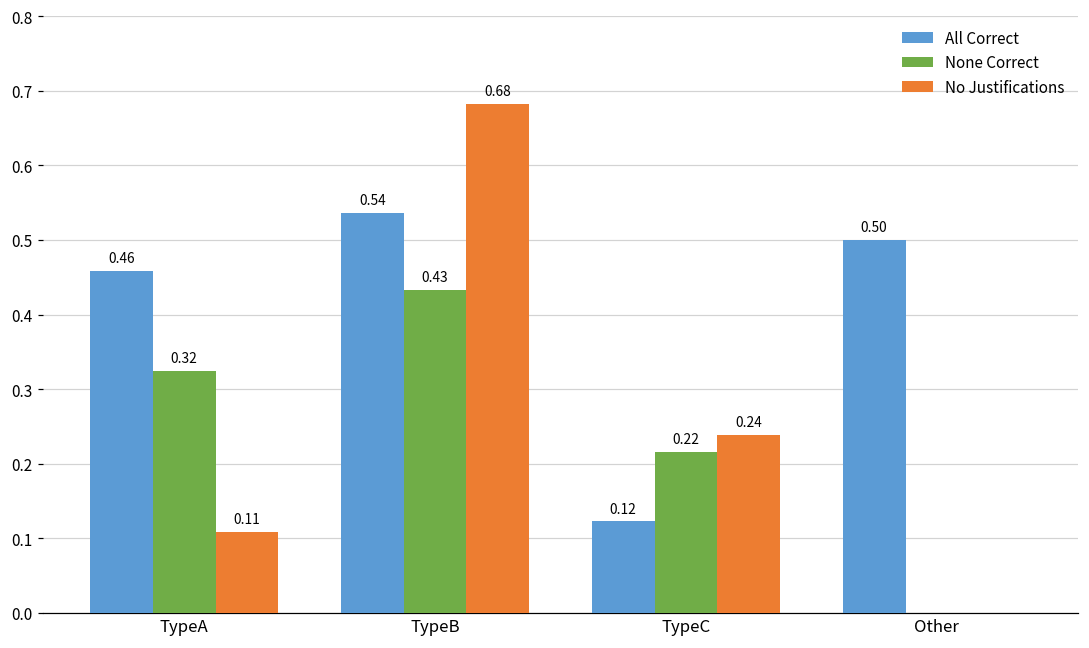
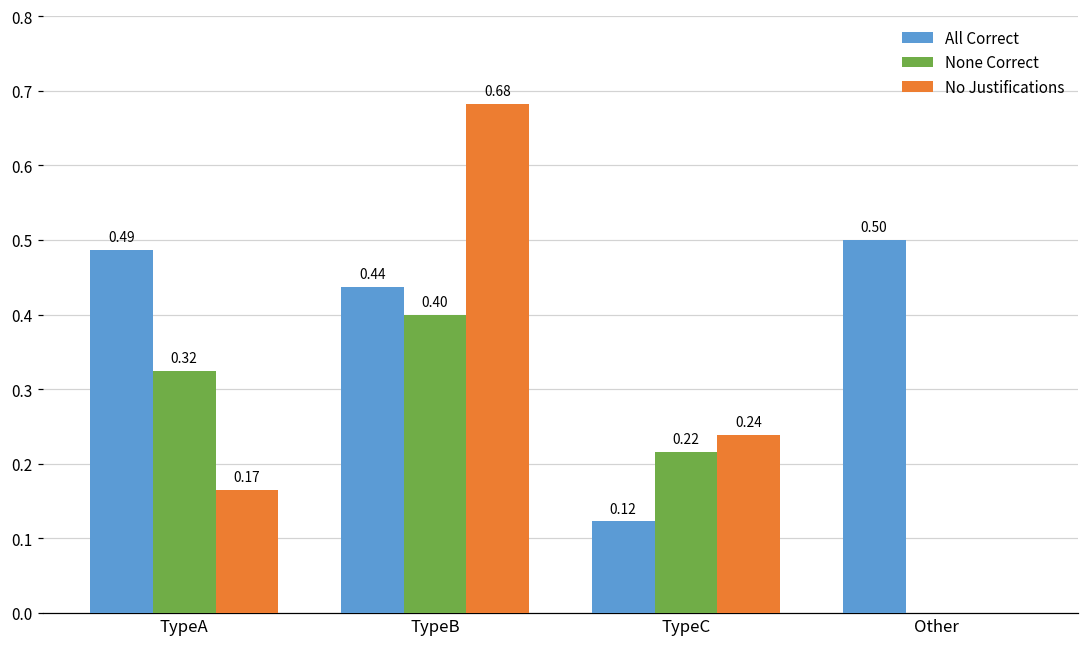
  {
    "All Correct": {
-     "TypeA": 0.46,
-     "TypeB": 0.54,
+     "TypeA": 0.49,
+     "TypeB": 0.44,
      "TypeC": 0.12,
      "Other": 0.50
    },
    "None Correct": {
      "TypeA": 0.32,
-     "TypeB": 0.43,
+     "TypeB": 0.40,
      "TypeC": 0.22
    },
    "No Justifications": {
-     "TypeA": 0.11,
+     "TypeA": 0.17,
      "TypeB": 0.68,
      "TypeC": 0.24
    }
  }
